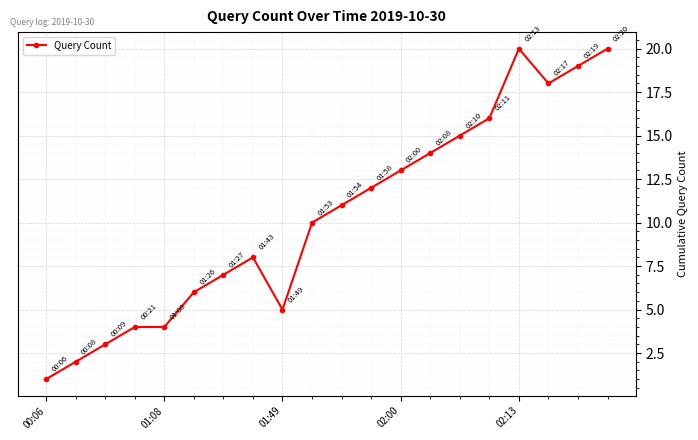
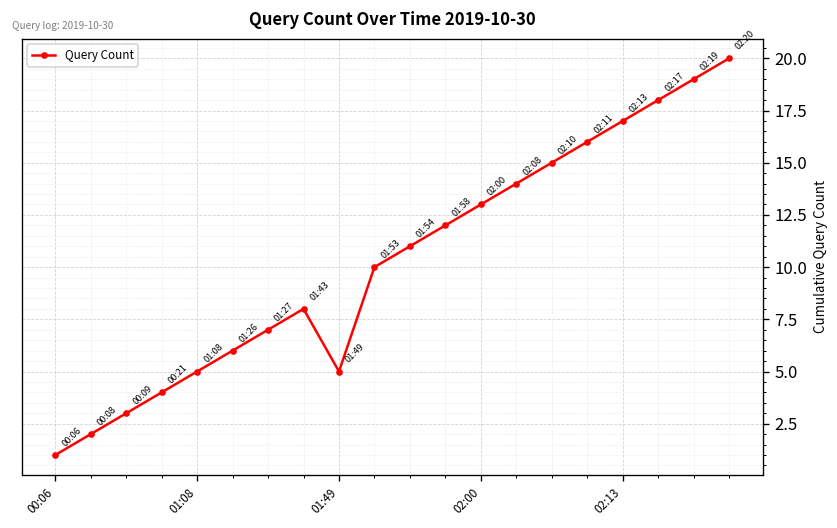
  {
    "00:06": 1,
-   "01:08": 4,
-   "02:13": 20
+   "01:08": 5,
+   "02:13": 17
  }
